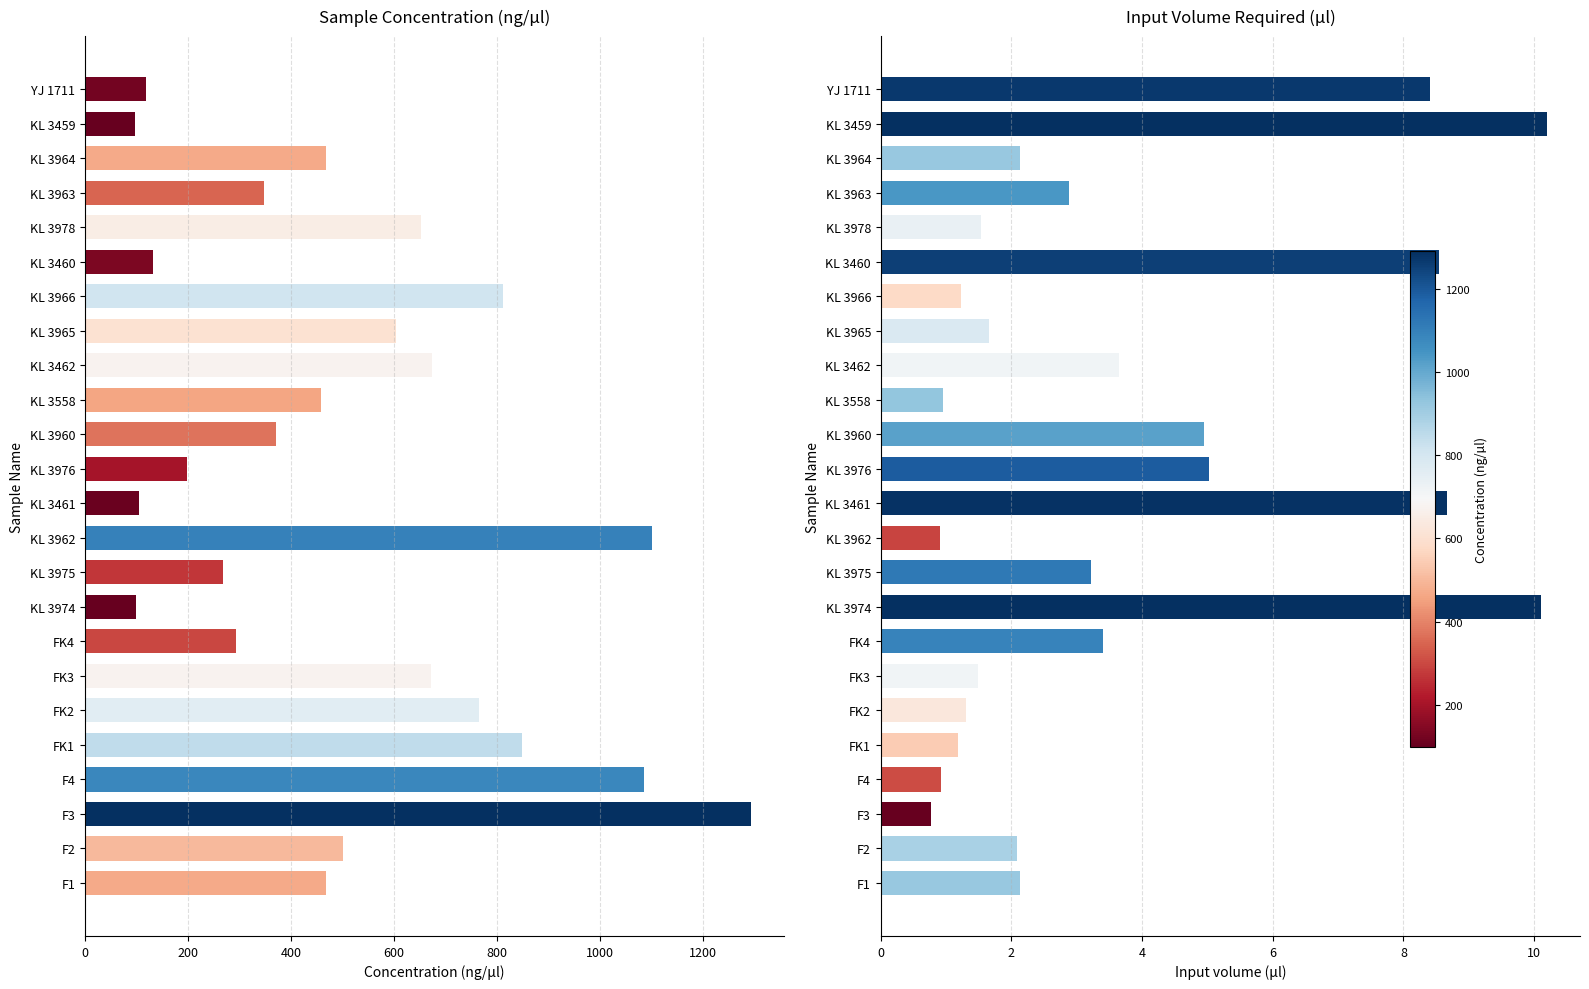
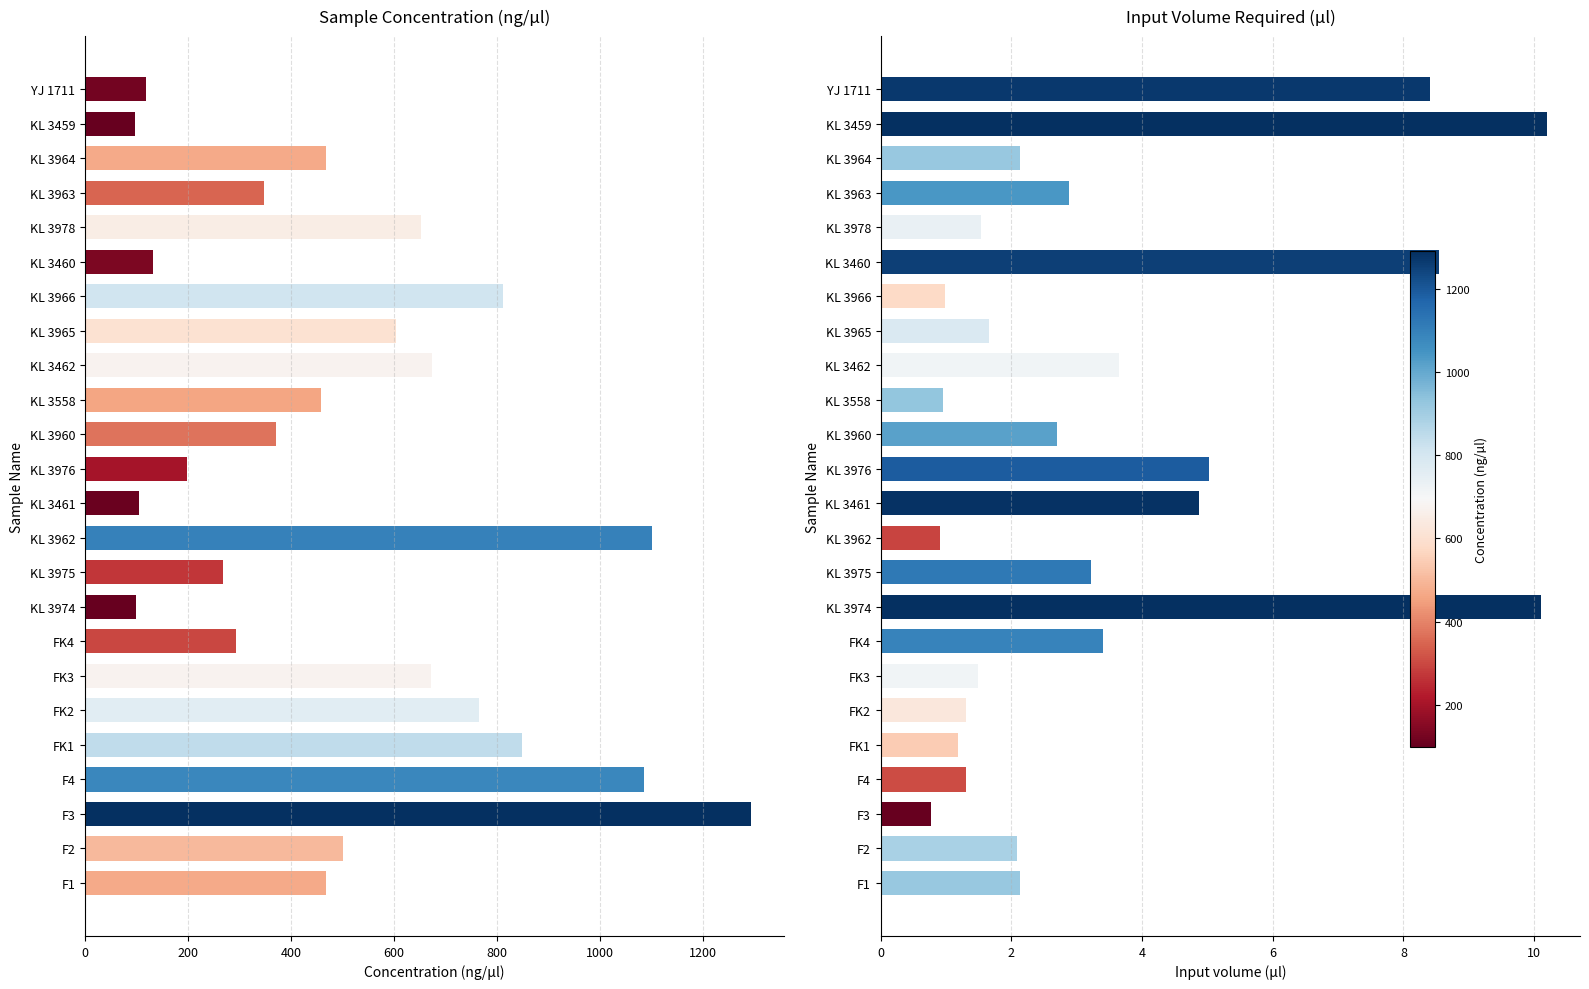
  {
    "Sample Concentration (ng/µl)": {
      "YJ 1711": 120,
      "KL 3459": 100,
      "KL 3964": 470,
      "KL 3963": 350,
      "KL 3978": 650,
      "KL 3460": 130,
      "KL 3966": 810,
      "KL 3965": 600,
      "KL 3462": 670,
      "KL 3558": 460,
      "KL 3960": 370,
      "KL 3976": 200,
      "KL 3461": 100,
      "KL 3962": 1100,
      "KL 3975": 270,
      "KL 3974": 100,
      "FK4": 290,
      "FK3": 670,
      "FK2": 770,
      "FK1": 850,
      "F4": 1080,
      "F3": 1290,
      "F2": 500,
      "F1": 470
    },
    "Input Volume Required (µl)": {
      "YJ 1711": 8.4,
      "KL 3459": 10.2,
      "KL 3964": 2.1,
      "KL 3963": 2.9,
      "KL 3978": 1.5,
      "KL 3460": 8.5,
-     "KL 3966": 1.2,
+     "KL 3966": 1.0,
      "KL 3965": 1.7,
      "KL 3462": 3.6,
      "KL 3558": 1.0,
-     "KL 3960": 5.0,
+     "KL 3960": 2.7,
      "KL 3976": 5.0,
-     "KL 3461": 8.7,
+     "KL 3461": 4.9,
      "KL 3962": 0.9,
      "KL 3975": 3.2,
      "KL 3974": 10.1,
      "FK4": 3.4,
      "FK3": 1.5,
      "FK2": 1.3,
      "FK1": 1.2,
-     "F4": 0.9,
+     "F4": 1.3,
      "F3": 0.8,
      "F2": 2.1,
      "F1": 2.1
    }
  }
